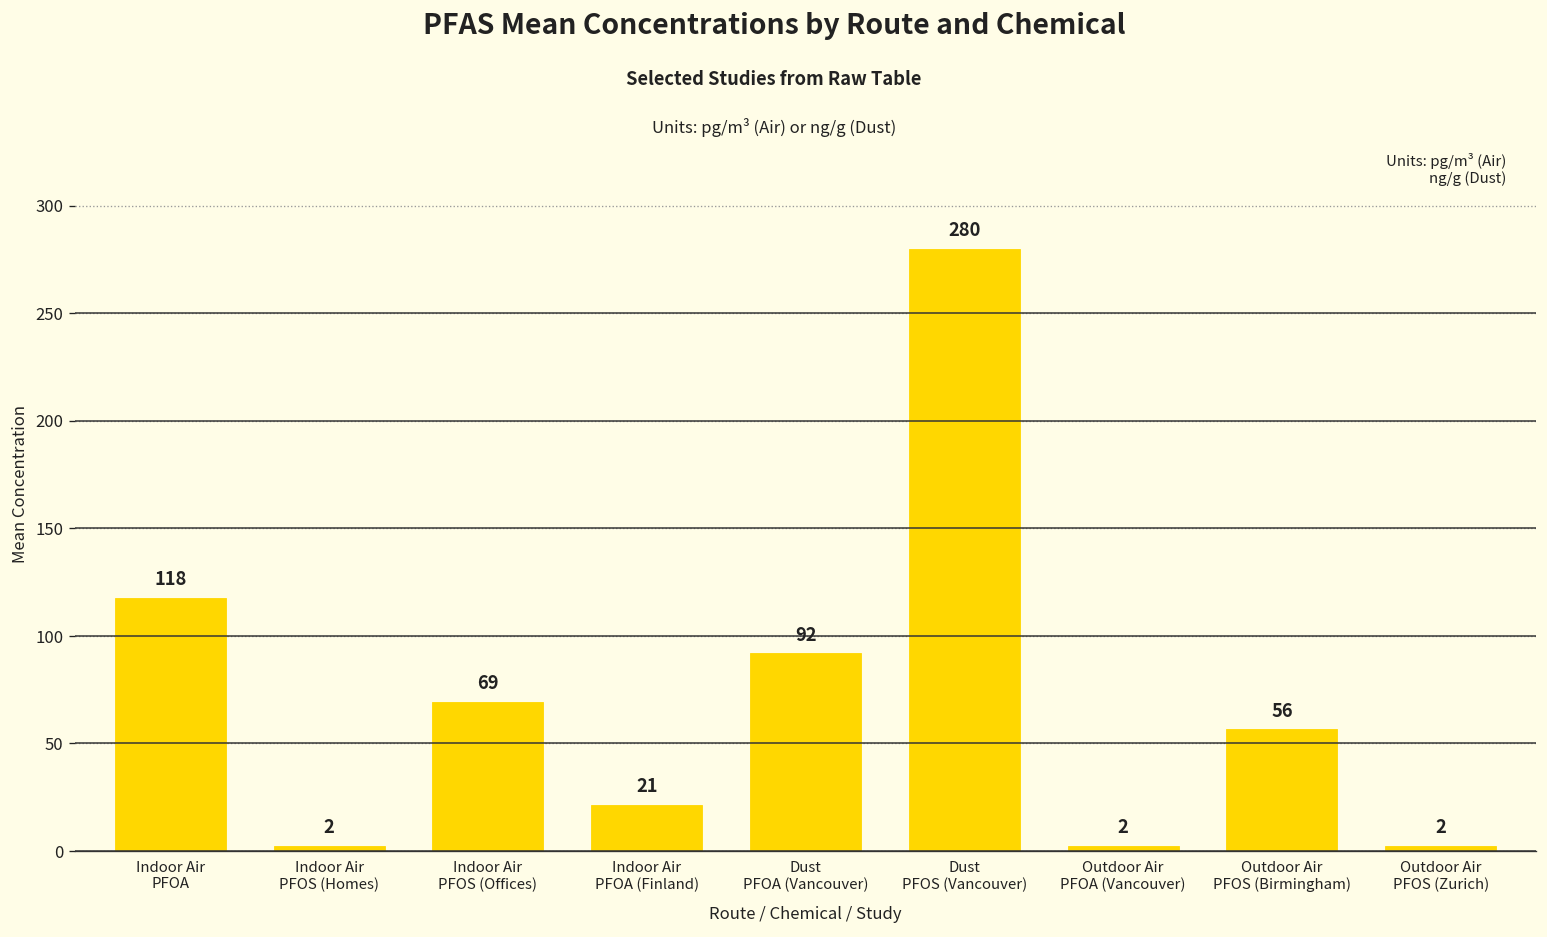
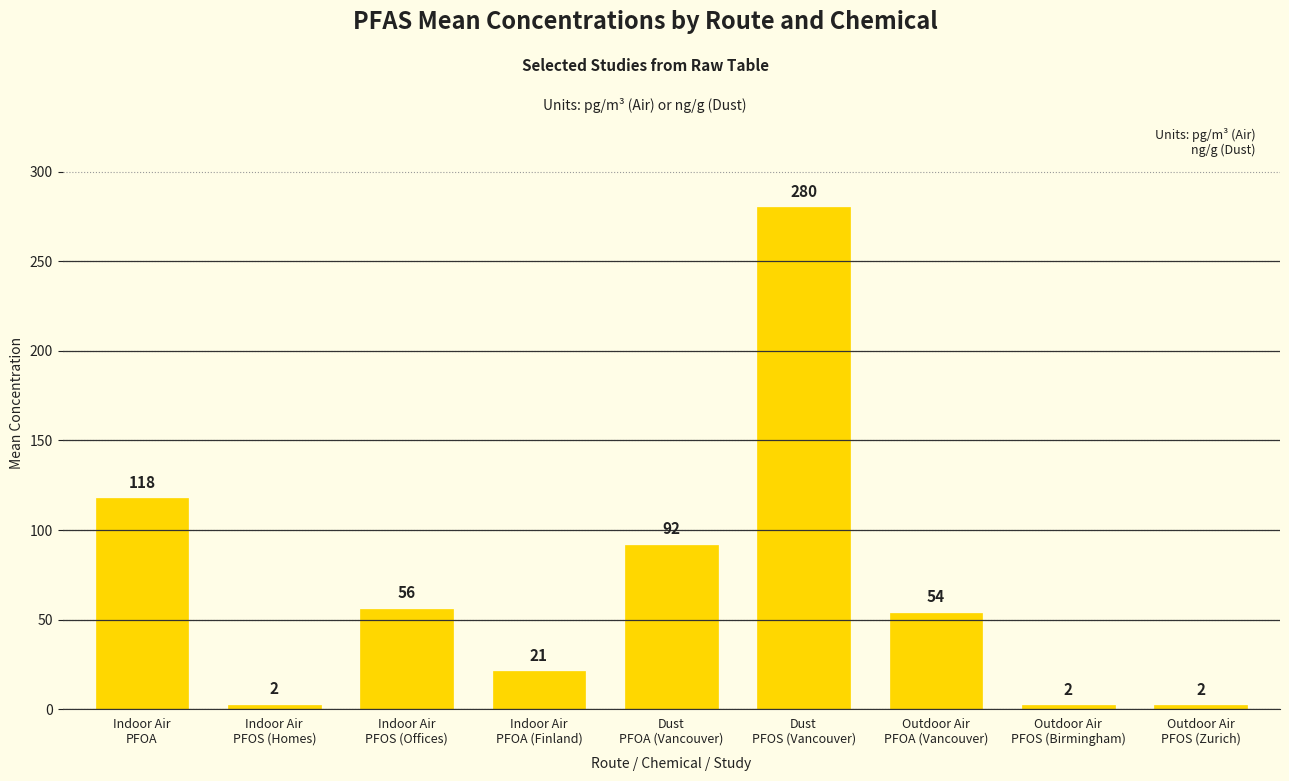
  {
    "Indoor Air PFOA": 118,
    "Indoor Air PFOS (Homes)": 2,
-   "Indoor Air PFOS (Offices)": 69,
+   "Indoor Air PFOS (Offices)": 56,
    "Indoor Air PFOA (Finland)": 21,
    "Dust PFOA (Vancouver)": 92,
    "Dust PFOS (Vancouver)": 280,
-   "Outdoor Air PFOA (Vancouver)": 2,
-   "Outdoor Air PFOS (Birmingham)": 56,
+   "Outdoor Air PFOA (Vancouver)": 54,
+   "Outdoor Air PFOS (Birmingham)": 2,
    "Outdoor Air PFOS (Zurich)": 2
  }
